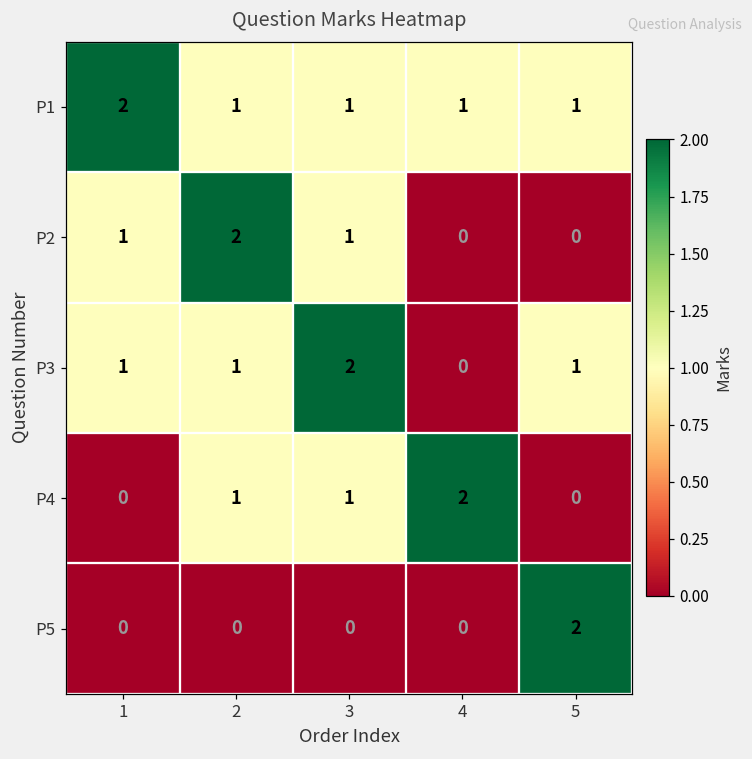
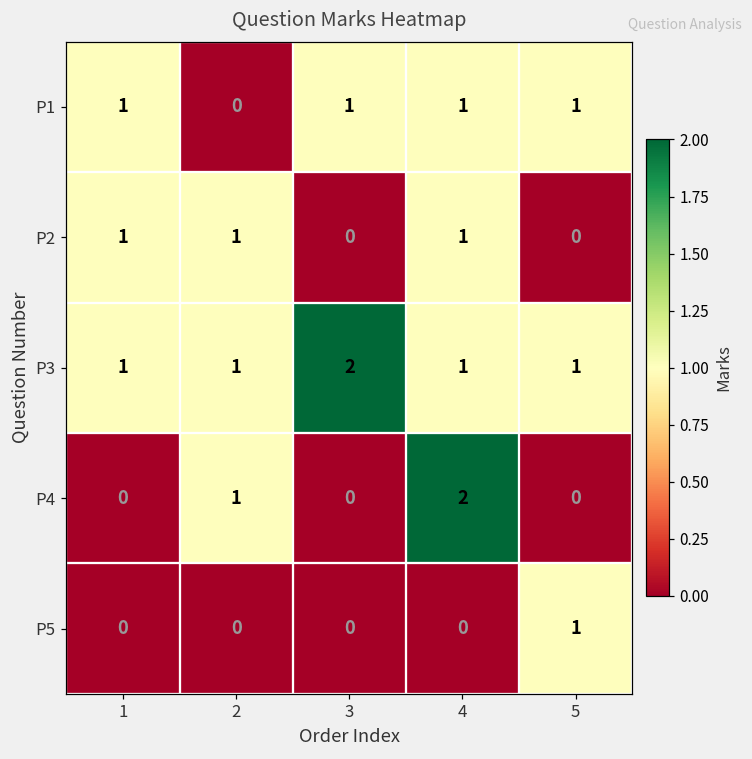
  {
    "P1": {
-     "1": 2,
-     "2": 1,
+     "1": 1,
+     "2": 0,
      "3": 1,
      "4": 1,
      "5": 1
    },
    "P2": {
      "1": 1,
-     "2": 2,
-     "3": 1,
-     "4": 0,
+     "2": 1,
+     "3": 0,
+     "4": 1,
      "5": 0
    },
    "P3": {
      "1": 1,
      "2": 1,
      "3": 2,
-     "4": 0,
+     "4": 1,
      "5": 1
    },
    "P4": {
      "1": 0,
      "2": 1,
-     "3": 1,
+     "3": 0,
      "4": 2,
      "5": 0
    },
    "P5": {
      "1": 0,
      "2": 0,
      "3": 0,
      "4": 0,
-     "5": 2
+     "5": 1
    }
  }
